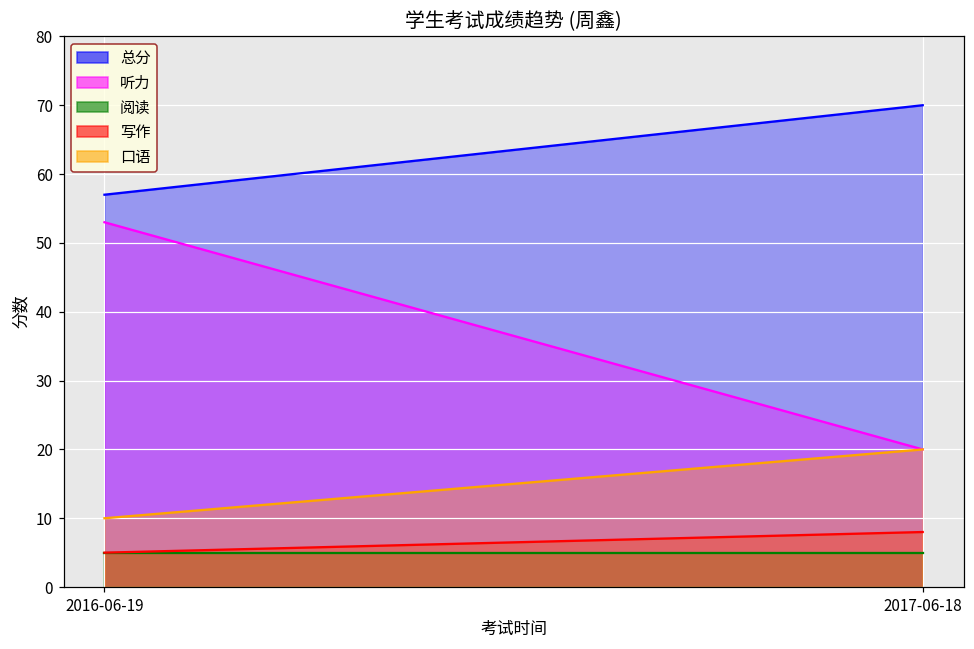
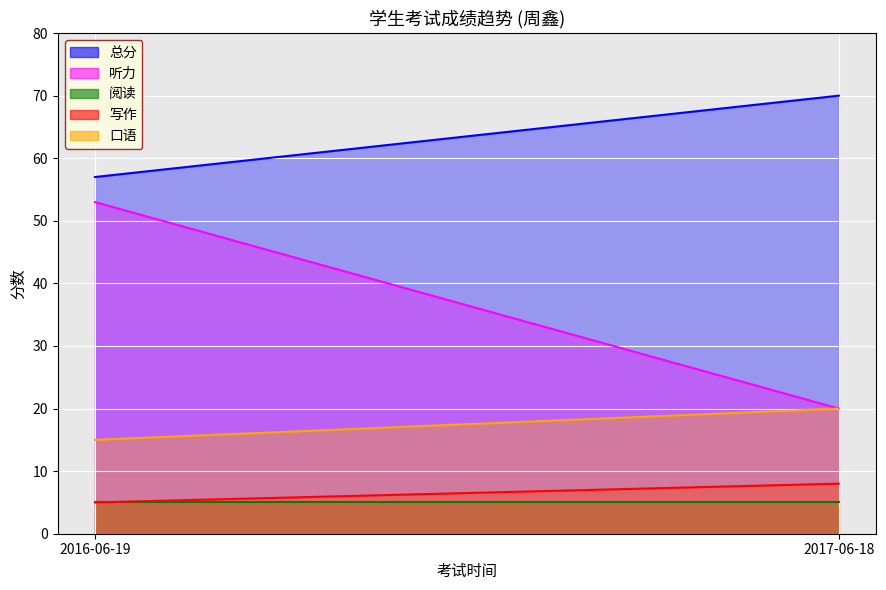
  {
    "总分": {
      "2016-06-19": 57,
      "2017-06-18": 70
    },
    "听力": {
      "2016-06-19": 53
    },
    "阅读": {
      "2017-06-18": 5
    },
    "写作": {
      "2017-06-18": 8
    },
    "口语": {
-     "2016-06-19": 10
+     "2016-06-19": 15
    }
  }
